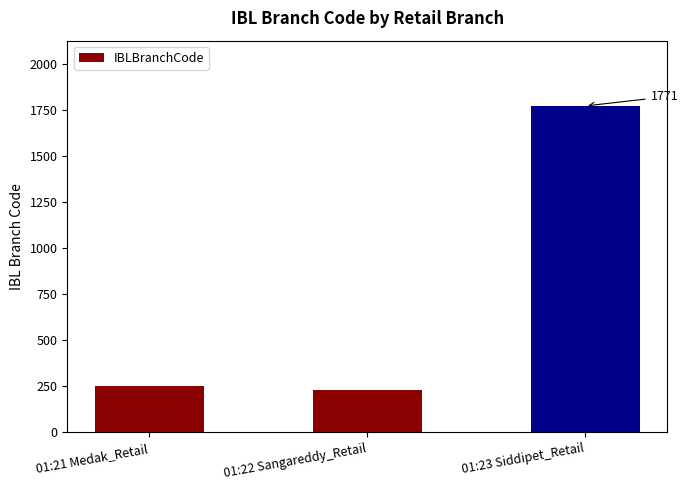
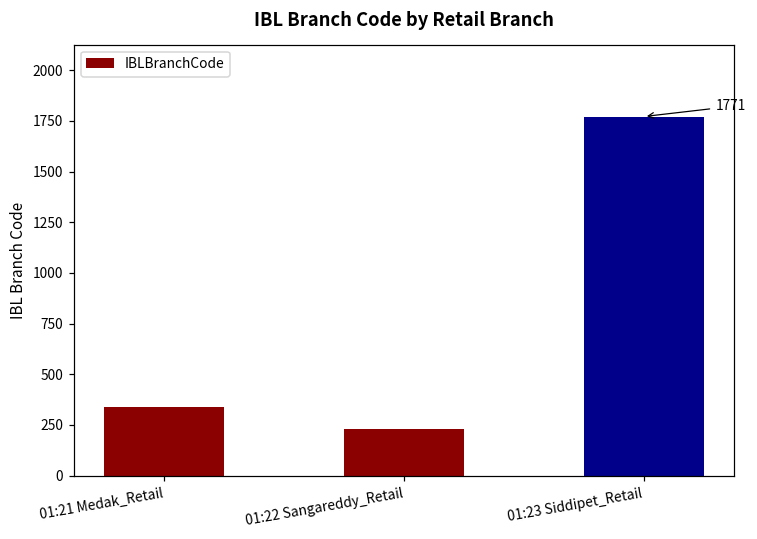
  {
-   "01:21 Medak_Retail": 250,
+   "01:21 Medak_Retail": 340,
    "01:22 Sangareddy_Retail": 230
  }
